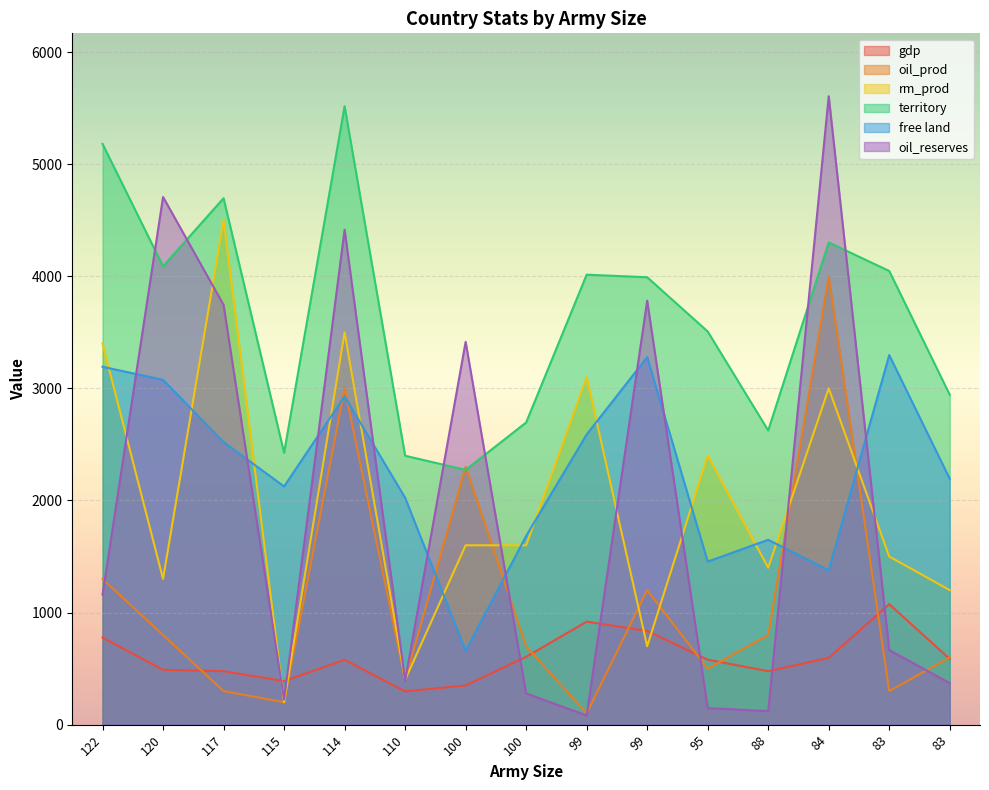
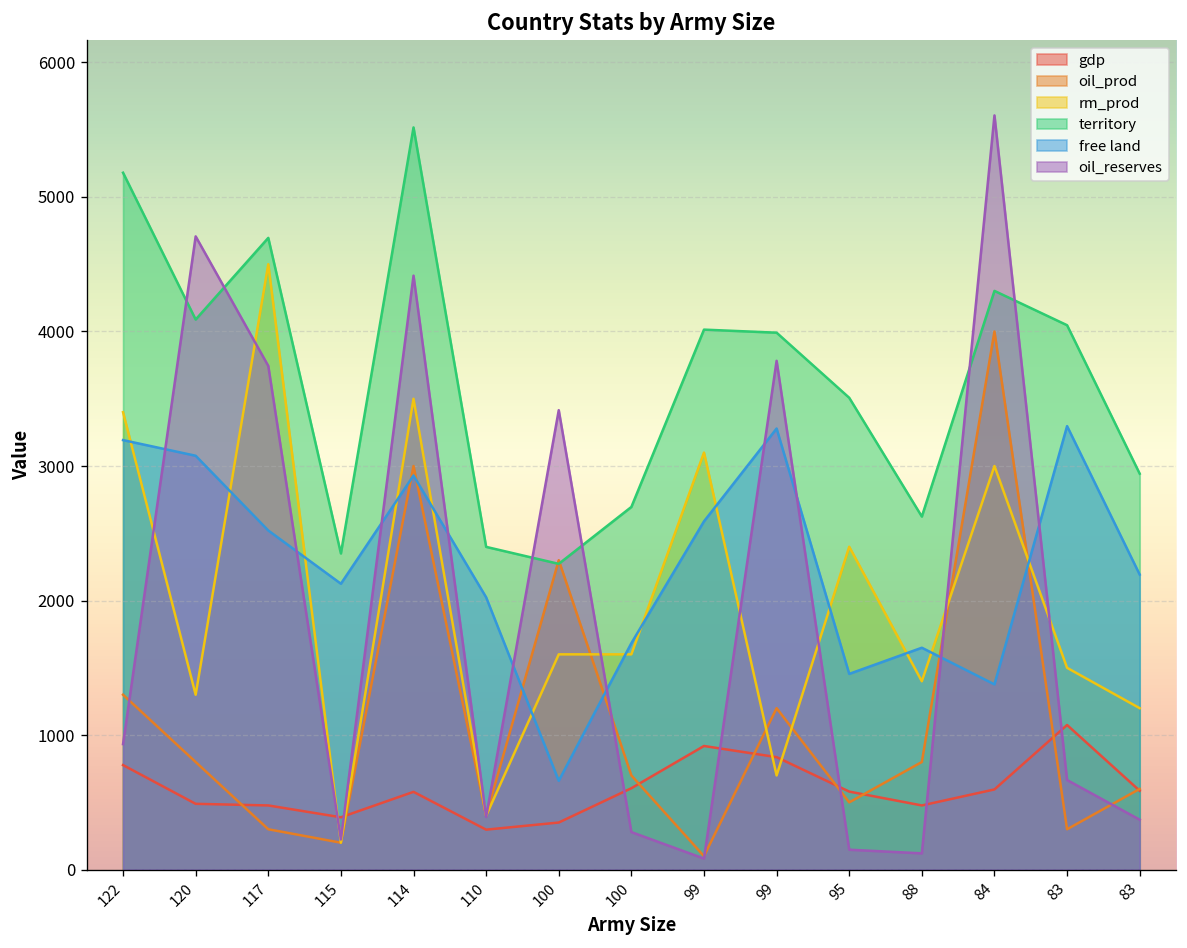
  {
    "territory": {
      "122": 5180,
      "120": 4090,
      "117": 4700,
-     "115": 2420,
+     "115": 2350,
      "114": 5520,
      "110": 2400,
      "95": 3510,
      "88": 2620,
      "84": 4300
    },
    "free land": {
      "122": 3190,
      "120": 3080,
      "117": 2520,
      "115": 2130,
      "114": 2930,
      "110": 2020,
      "95": 1450,
      "88": 1650,
      "84": 1380
    },
    "oil_reserves": {
-     "122": 1160,
+     "122": 930,
      "120": 4710,
      "117": 3740,
      "115": 220,
      "114": 4420,
      "95": 150,
      "88": 120,
      "84": 5610
    }
  }
